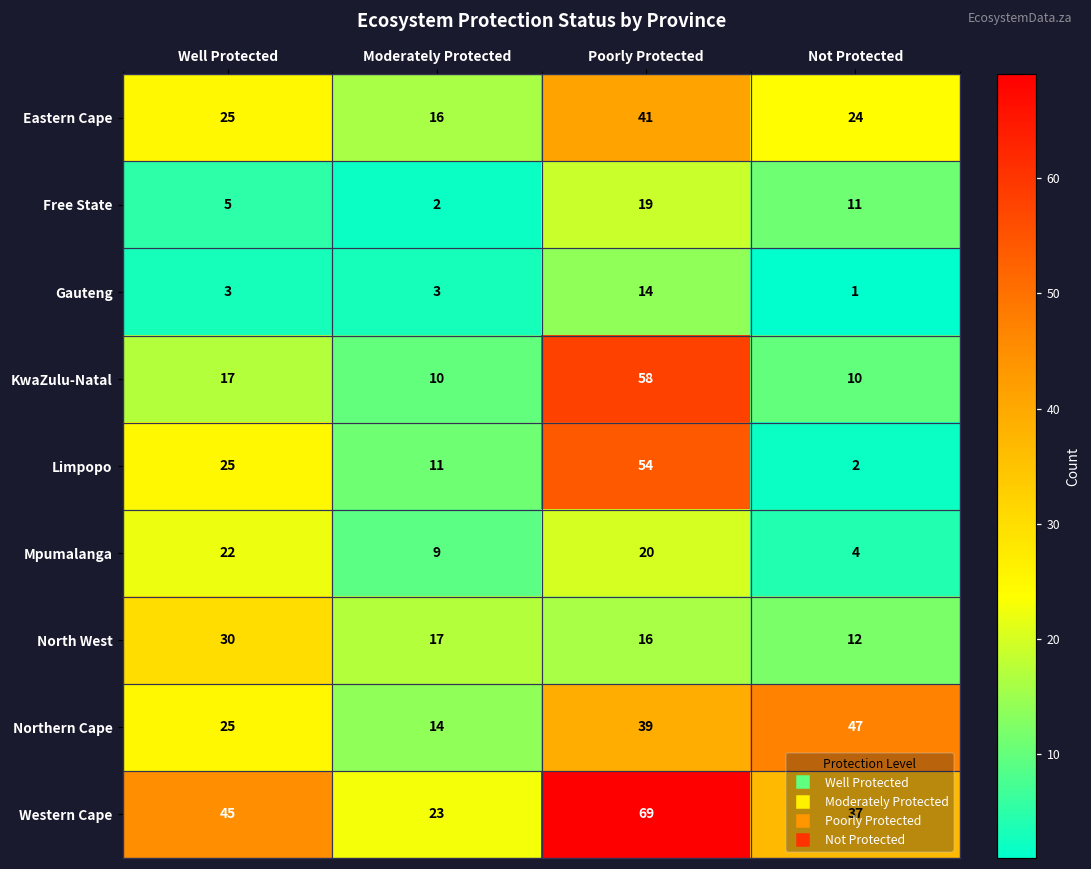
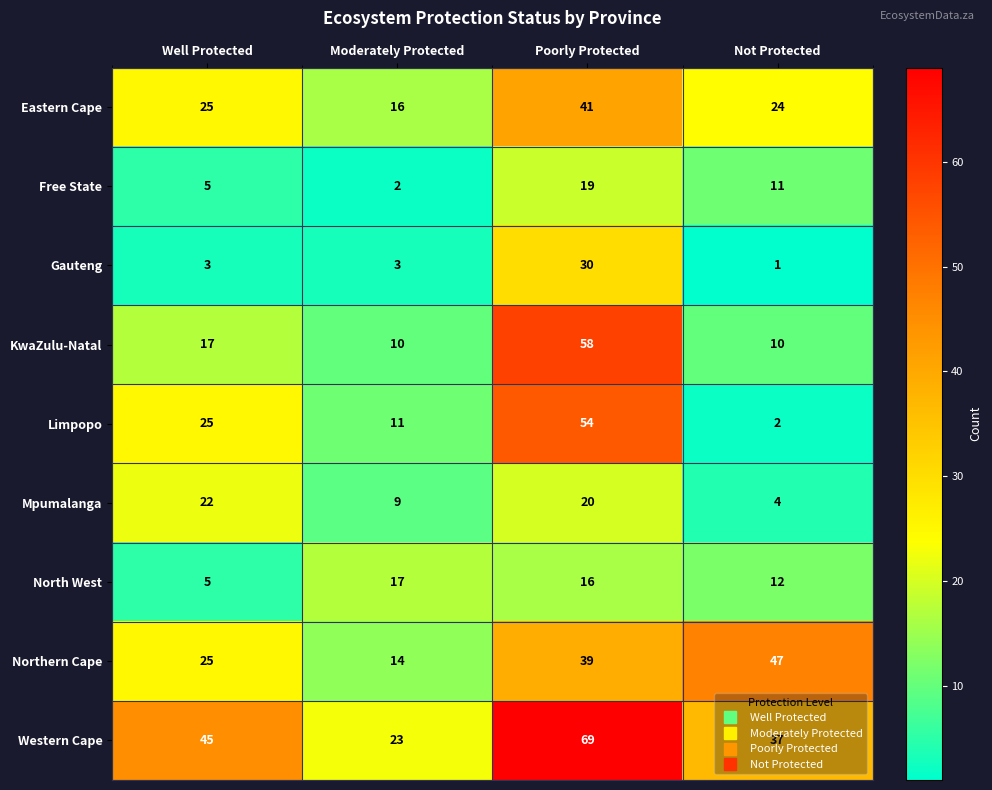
  {
    "Eastern Cape": {
      "Well Protected": 25,
      "Moderately Protected": 16,
      "Poorly Protected": 41,
      "Not Protected": 24
    },
    "Free State": {
      "Well Protected": 5,
      "Moderately Protected": 2,
      "Poorly Protected": 19,
      "Not Protected": 11
    },
    "Gauteng": {
      "Well Protected": 3,
      "Moderately Protected": 3,
-     "Poorly Protected": 14,
+     "Poorly Protected": 30,
      "Not Protected": 1
    },
    "KwaZulu-Natal": {
      "Well Protected": 17,
      "Moderately Protected": 10,
      "Poorly Protected": 58,
      "Not Protected": 10
    },
    "Limpopo": {
      "Well Protected": 25,
      "Moderately Protected": 11,
      "Poorly Protected": 54,
      "Not Protected": 2
    },
    "Mpumalanga": {
      "Well Protected": 22,
      "Moderately Protected": 9,
      "Poorly Protected": 20,
      "Not Protected": 4
    },
    "North West": {
-     "Well Protected": 30,
+     "Well Protected": 5,
      "Moderately Protected": 17,
      "Poorly Protected": 16,
      "Not Protected": 12
    },
    "Northern Cape": {
      "Well Protected": 25,
      "Moderately Protected": 14,
      "Poorly Protected": 39,
      "Not Protected": 47
    },
    "Western Cape": {
      "Well Protected": 45,
      "Moderately Protected": 23,
      "Poorly Protected": 69
    }
  }
